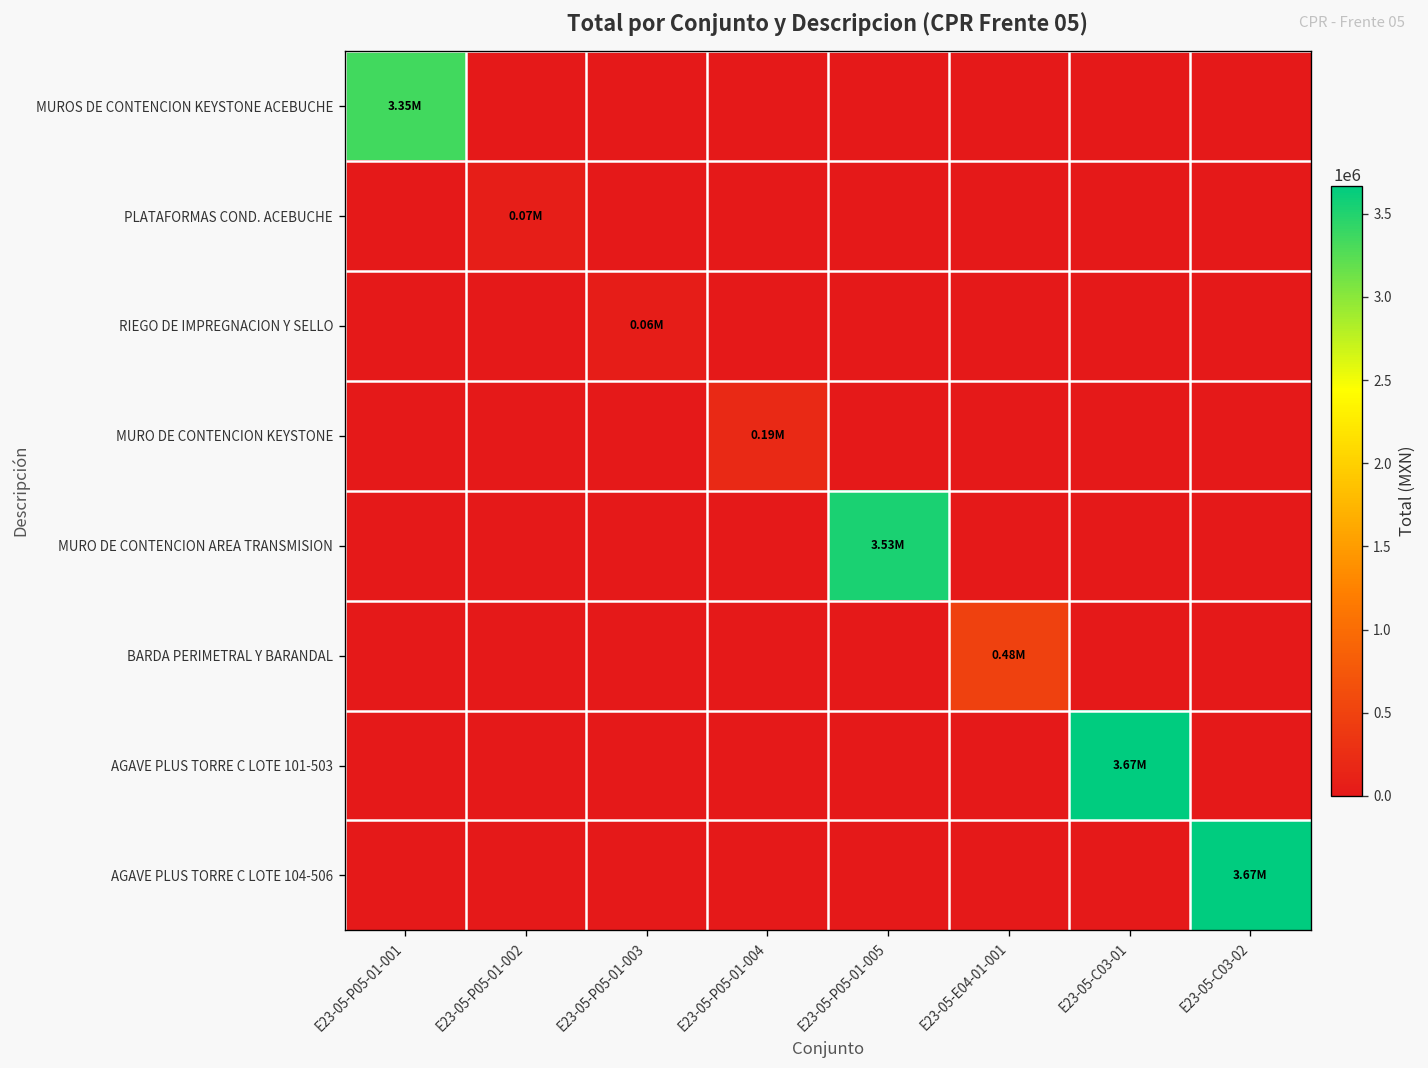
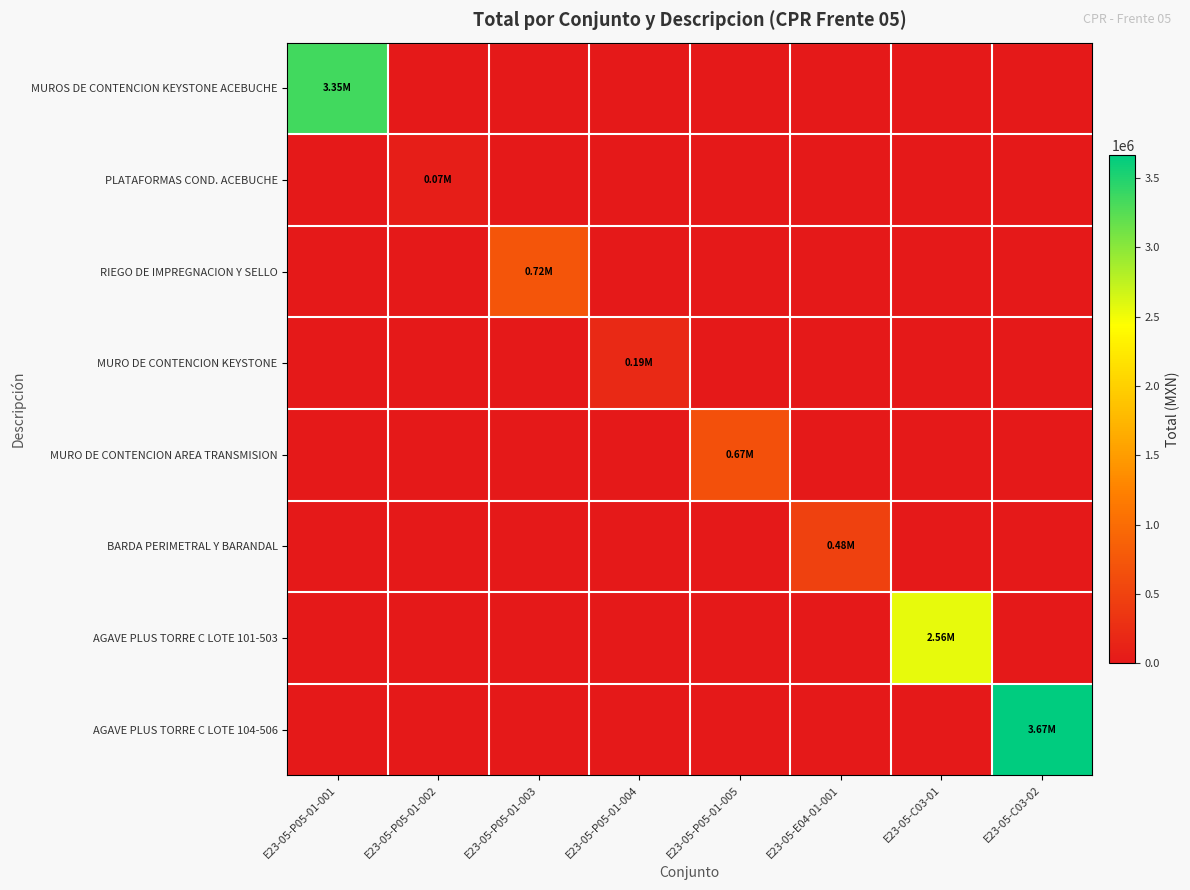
  {
    "MUROS DE CONTENCION KEYSTONE ACEBUCHE": {
      "E23-05-P05-01-001": "3.35M"
    },
    "PLATAFORMAS COND. ACEBUCHE": {
      "E23-05-P05-01-002": "0.07M"
    },
    "RIEGO DE IMPREGNACION Y SELLO": {
-     "E23-05-P05-01-003": "0.06M"
+     "E23-05-P05-01-003": "0.72M"
    },
    "MURO DE CONTENCION KEYSTONE": {
      "E23-05-P05-01-004": "0.19M"
    },
    "MURO DE CONTENCION AREA TRANSMISION": {
-     "E23-05-P05-01-005": "3.53M"
+     "E23-05-P05-01-005": "0.67M"
    },
    "BARDA PERIMETRAL Y BARANDAL": {
      "E23-05-E04-01-001": "0.48M"
    },
    "AGAVE PLUS TORRE C LOTE 101-503": {
-     "E23-05-C03-01": "3.67M"
+     "E23-05-C03-01": "2.56M"
    },
    "AGAVE PLUS TORRE C LOTE 104-506": {
      "E23-05-C03-02": "3.67M"
    }
  }
